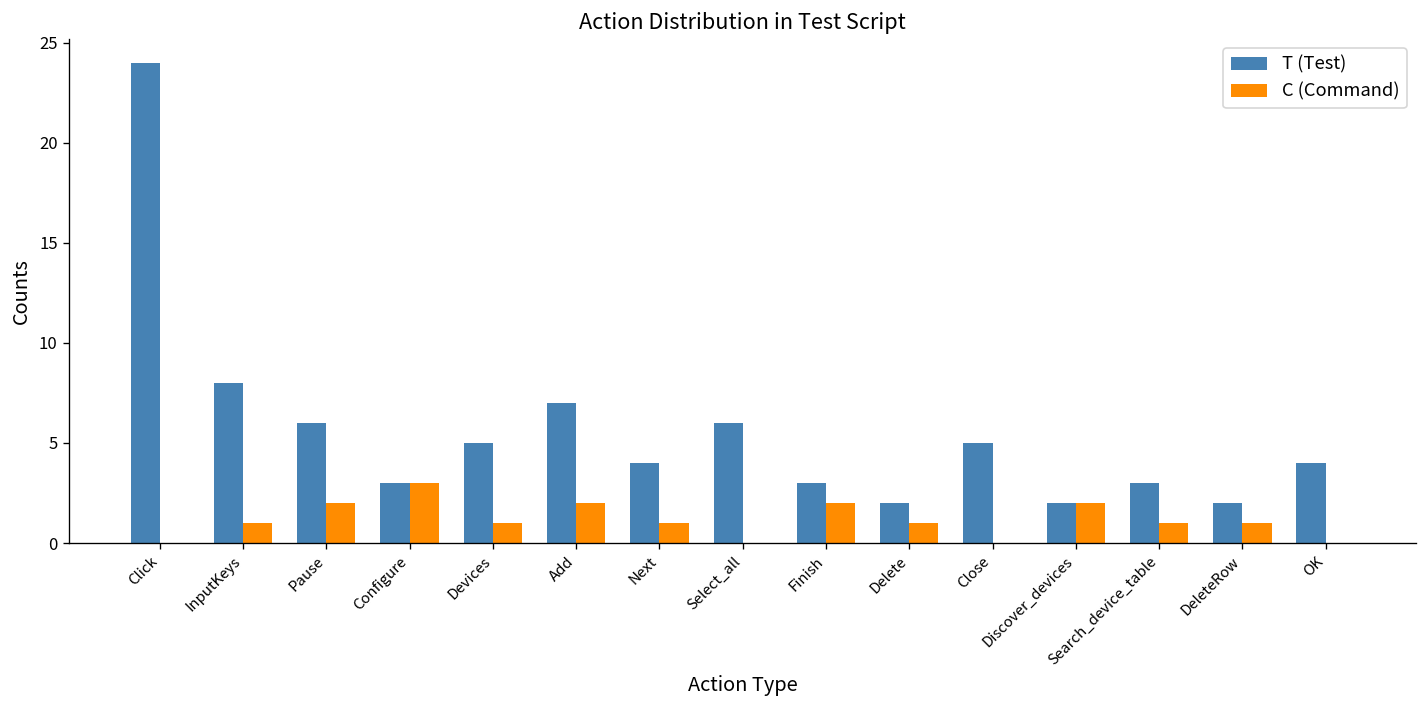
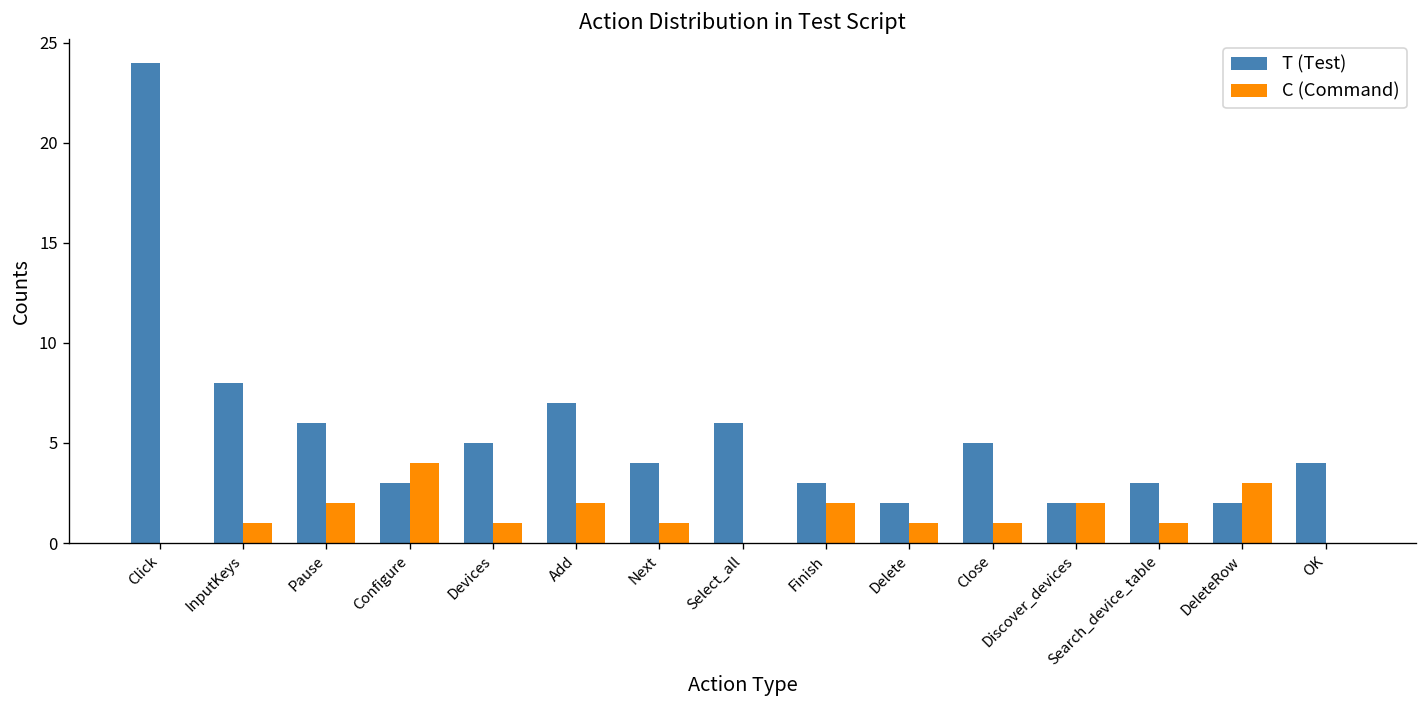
  {
    "T (Test)": {
      "Click": 24,
      "InputKeys": 8,
      "Pause": 6,
      "Configure": 3,
      "Devices": 5,
      "Add": 7,
      "Next": 4,
      "Select_all": 6,
      "Finish": 3,
      "Delete": 2,
      "Close": 5,
      "Discover_devices": 2,
      "Search_device_table": 3,
      "DeleteRow": 2,
      "OK": 4
    },
    "C (Command)": {
      "Click": 0,
      "InputKeys": 1,
      "Pause": 2,
-     "Configure": 3,
+     "Configure": 4,
      "Devices": 1,
      "Add": 2,
      "Next": 1,
      "Select_all": 0,
      "Finish": 2,
      "Delete": 1,
-     "Close": 0,
+     "Close": 1,
      "Discover_devices": 2,
      "Search_device_table": 1,
-     "DeleteRow": 1,
+     "DeleteRow": 3,
      "OK": 0
    }
  }
